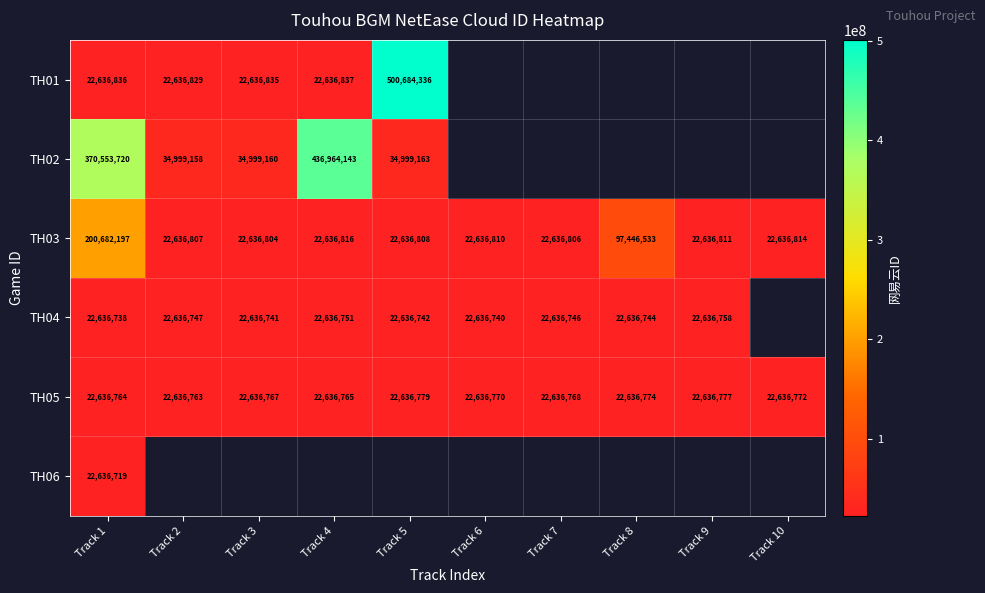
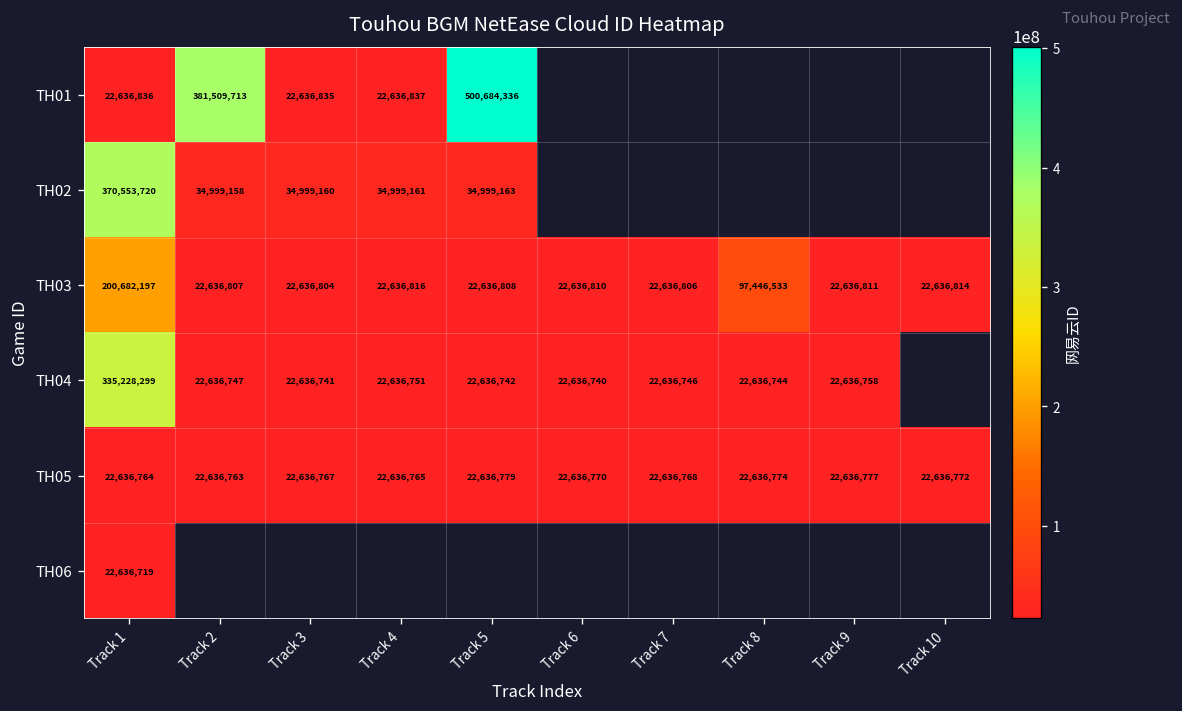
  {
    "TH01": {
      "Track 1": "22,636,836",
-     "Track 2": "22,636,829",
+     "Track 2": "381,509,713",
      "Track 3": "22,636,835",
      "Track 4": "22,636,837",
      "Track 5": "500,684,336"
    },
    "TH02": {
      "Track 1": "370,553,720",
      "Track 2": "34,999,158",
      "Track 3": "34,999,160",
-     "Track 4": "436,964,143",
+     "Track 4": "34,999,161",
      "Track 5": "34,999,163"
    },
    "TH03": {
      "Track 1": "200,682,197",
      "Track 2": "22,636,807",
      "Track 3": "22,636,804",
      "Track 4": "22,636,816",
      "Track 5": "22,636,808",
      "Track 6": "22,636,810",
      "Track 7": "22,636,806",
      "Track 8": "97,446,533",
      "Track 9": "22,636,811",
      "Track 10": "22,636,814"
    },
    "TH04": {
-     "Track 1": "22,636,738",
+     "Track 1": "335,228,299",
      "Track 2": "22,636,747",
      "Track 3": "22,636,741",
      "Track 4": "22,636,751",
      "Track 5": "22,636,742",
      "Track 6": "22,636,740",
      "Track 7": "22,636,746",
      "Track 8": "22,636,744",
      "Track 9": "22,636,758"
    },
    "TH05": {
      "Track 1": "22,636,764",
      "Track 2": "22,636,763",
      "Track 3": "22,636,767",
      "Track 4": "22,636,765",
      "Track 5": "22,636,779",
      "Track 6": "22,636,770",
      "Track 7": "22,636,768",
      "Track 8": "22,636,774",
      "Track 9": "22,636,777",
      "Track 10": "22,636,772"
    },
    "TH06": {
      "Track 1": "22,636,719"
    }
  }
